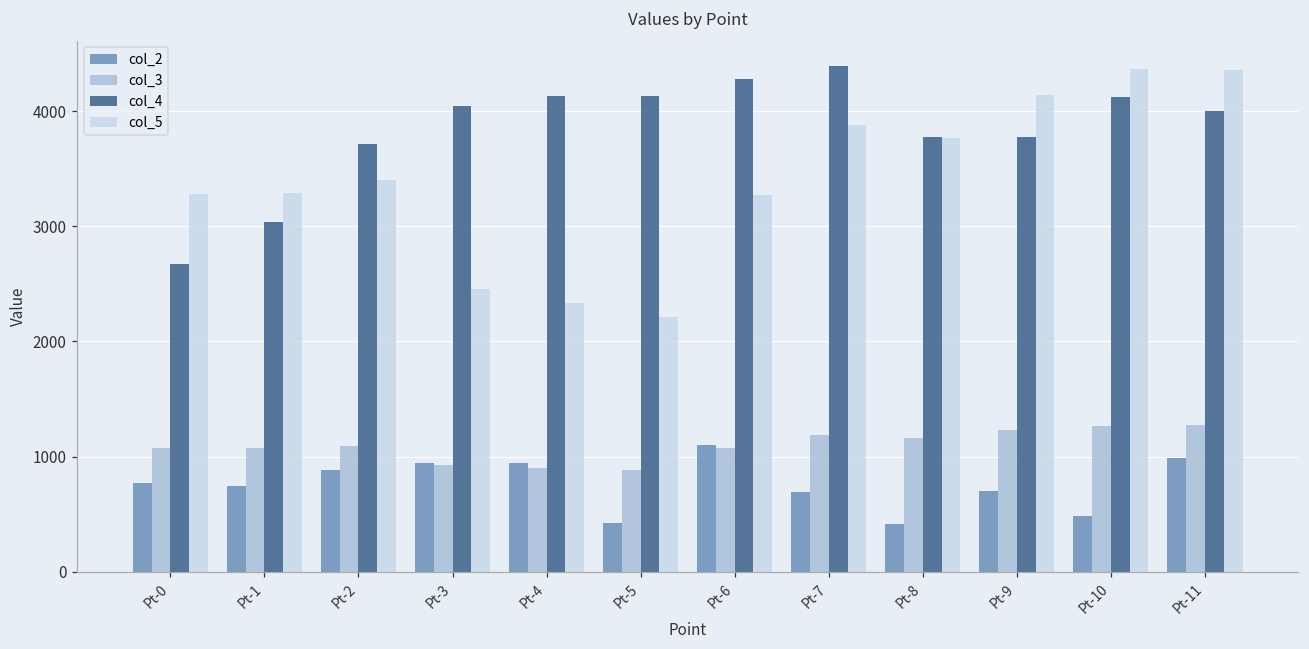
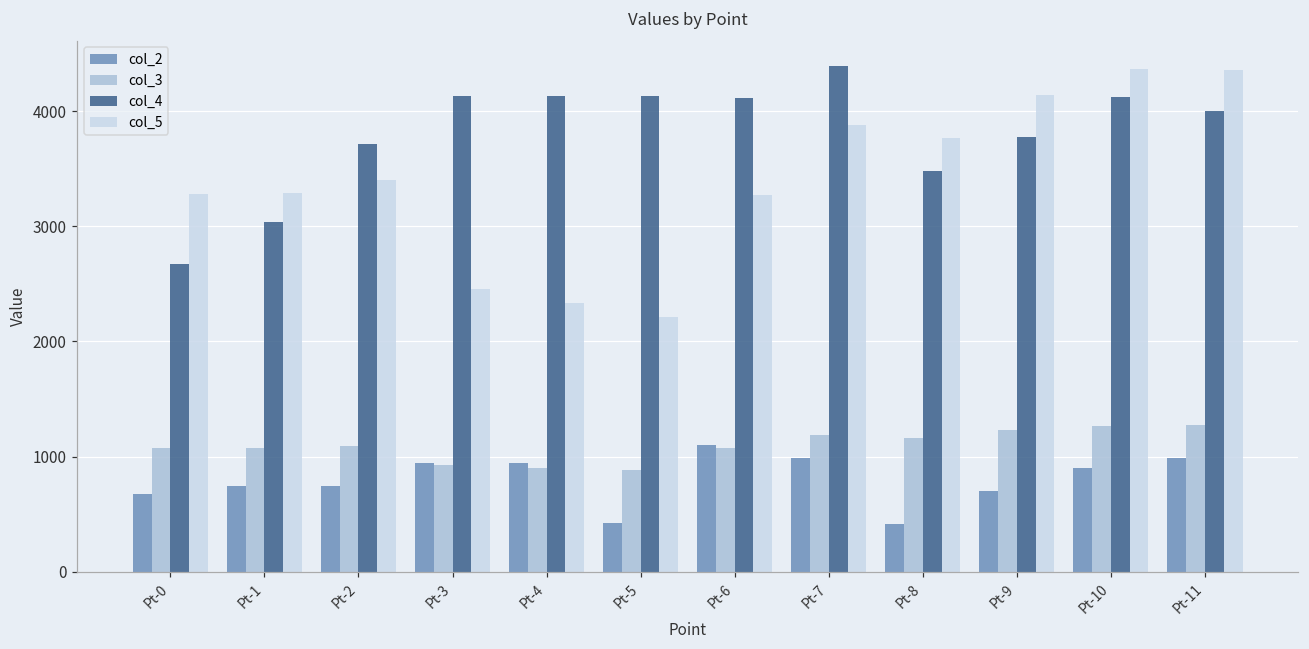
  {
    "col_2": {
-     "Pt-0": 770,
+     "Pt-0": 680,
      "Pt-1": 740,
-     "Pt-2": 890,
+     "Pt-2": 740,
      "Pt-3": 940,
      "Pt-4": 940,
      "Pt-5": 430,
      "Pt-6": 1100,
-     "Pt-7": 690,
+     "Pt-7": 990,
      "Pt-8": 420,
      "Pt-9": 700,
-     "Pt-10": 490,
+     "Pt-10": 900,
      "Pt-11": 980
    },
    "col_4": {
      "Pt-0": 2670,
      "Pt-1": 3040,
      "Pt-2": 3710,
-     "Pt-3": 4040,
+     "Pt-3": 4130,
      "Pt-4": 4140,
      "Pt-5": 4140,
-     "Pt-6": 4280,
+     "Pt-6": 4120,
      "Pt-7": 4390,
-     "Pt-8": 3770,
+     "Pt-8": 3480,
      "Pt-9": 3780,
      "Pt-10": 4130,
      "Pt-11": 4000
    }
  }
